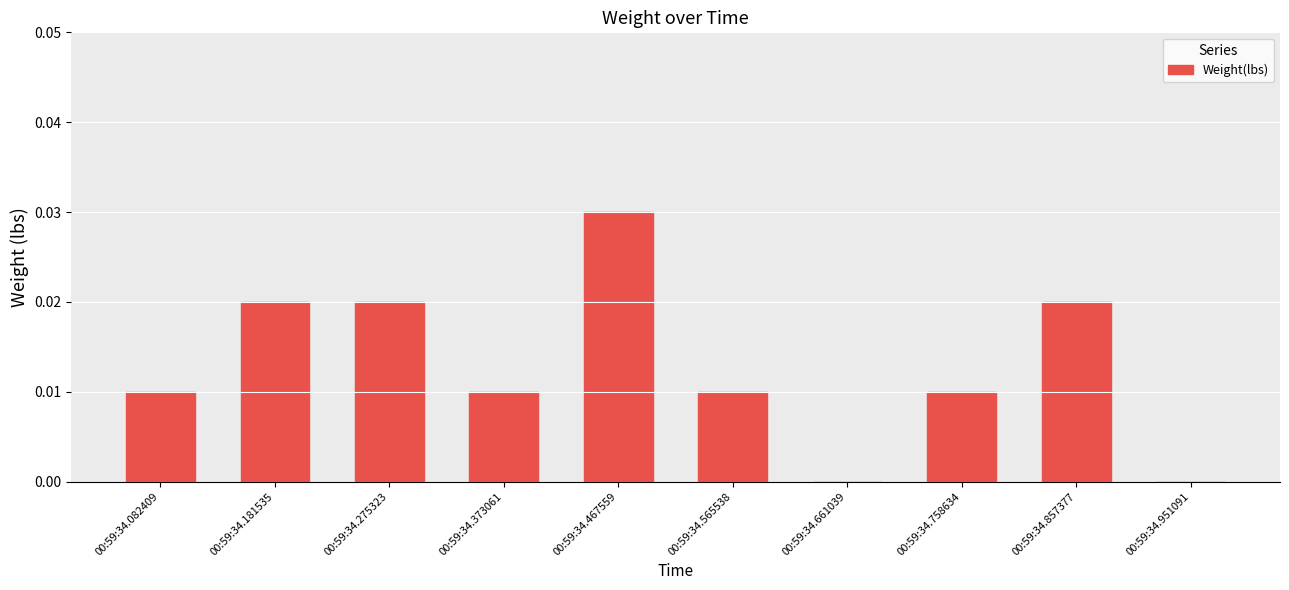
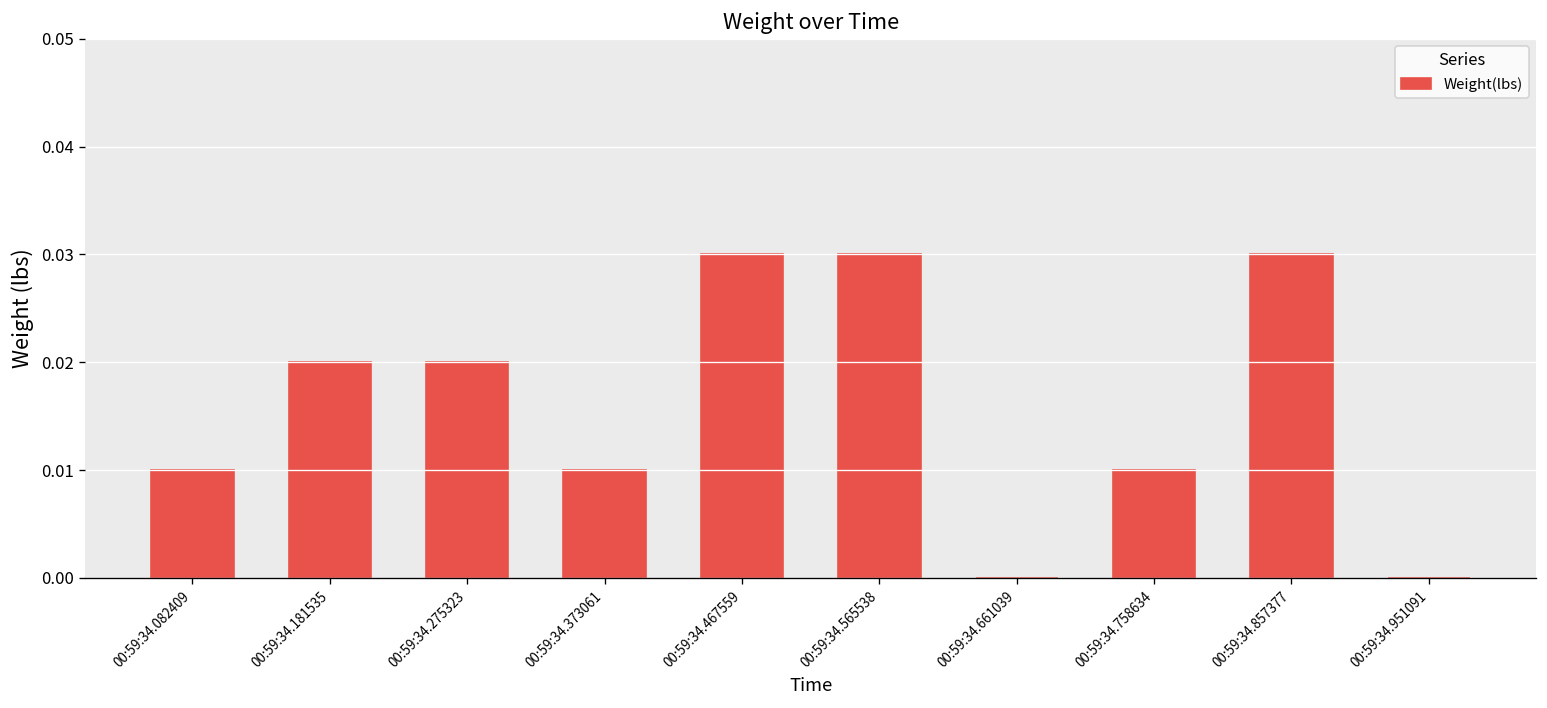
  {
    "00:59:34.082409": 0.01,
    "00:59:34.181535": 0.02,
    "00:59:34.275323": 0.02,
    "00:59:34.373061": 0.01,
    "00:59:34.467559": 0.03,
-   "00:59:34.565538": 0.01,
+   "00:59:34.565538": 0.03,
    "00:59:34.661039": 0.00,
    "00:59:34.758634": 0.01,
-   "00:59:34.857377": 0.02,
+   "00:59:34.857377": 0.03,
    "00:59:34.951091": 0.00
  }
